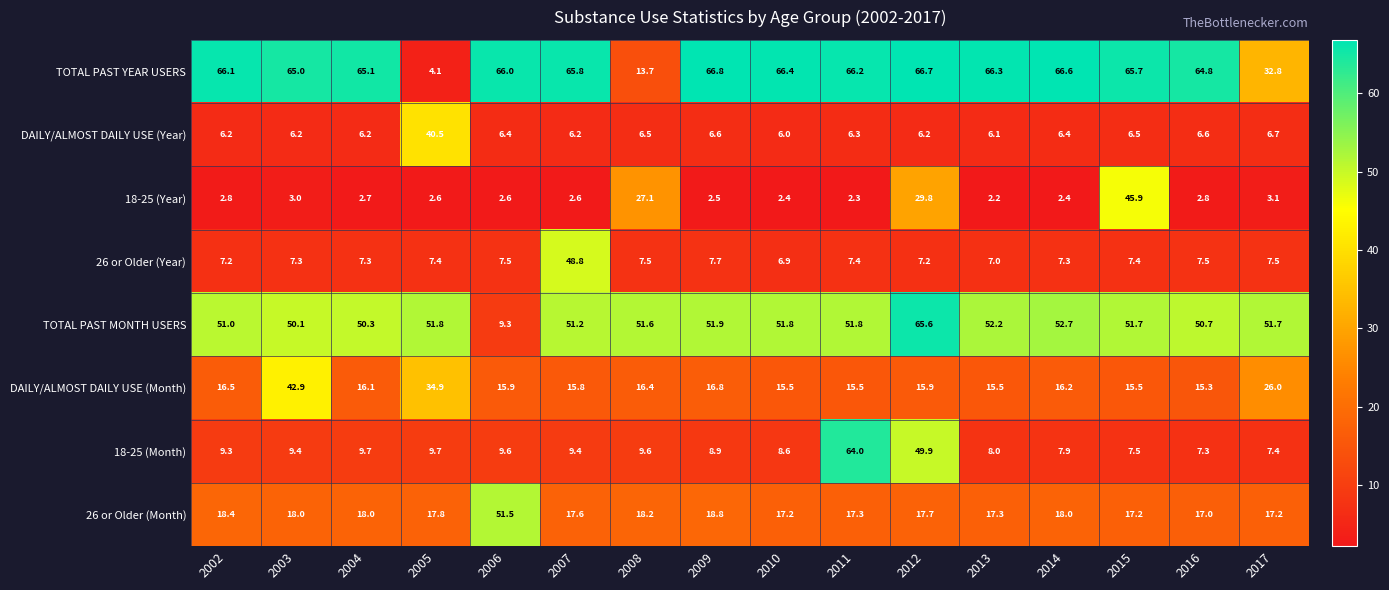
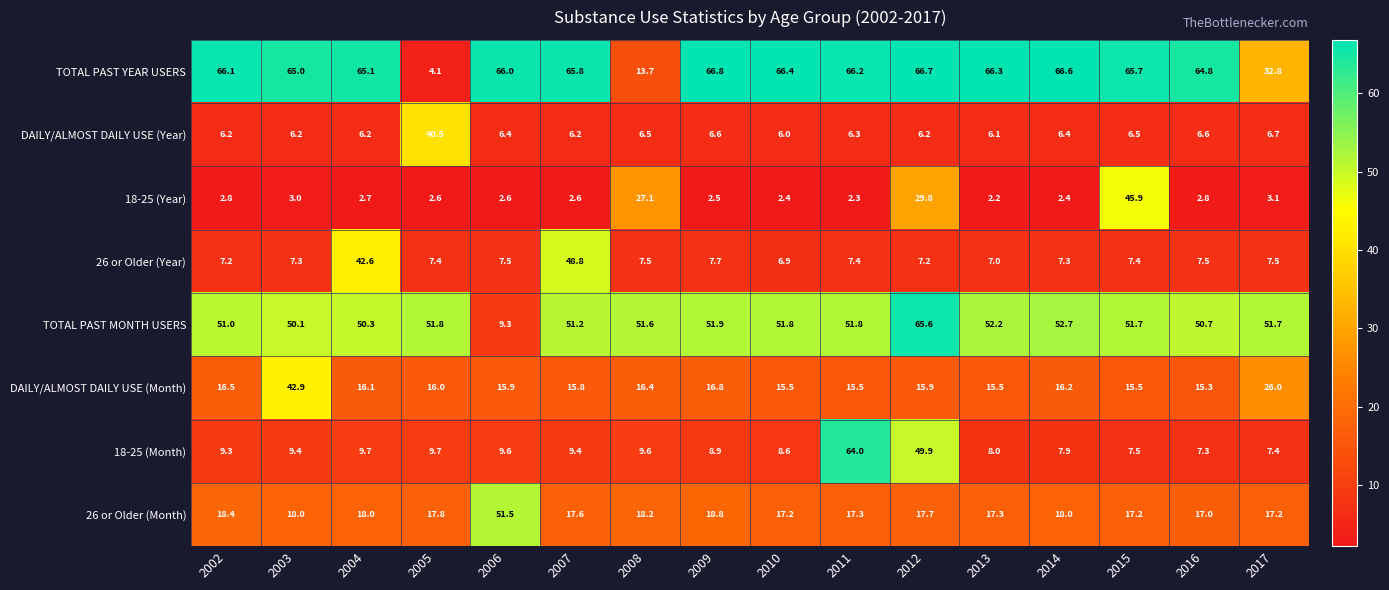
  {
    "TOTAL PAST YEAR USERS": {
      "2002": 66.1,
      "2003": 65.0,
      "2004": 65.1,
      "2005": 4.1,
      "2006": 66.0,
      "2007": 65.8,
      "2008": 13.7,
      "2009": 66.8,
      "2010": 66.4,
      "2011": 66.2,
      "2012": 66.7,
      "2013": 66.3,
      "2014": 66.6,
      "2015": 65.7,
      "2016": 64.8,
      "2017": 32.8
    },
    "DAILY/ALMOST DAILY USE (Year)": {
      "2002": 6.2,
      "2003": 6.2,
      "2004": 6.2,
      "2005": 40.5,
      "2006": 6.4,
      "2007": 6.2,
      "2008": 6.5,
      "2009": 6.6,
      "2010": 6.0,
      "2011": 6.3,
      "2012": 6.2,
      "2013": 6.1,
      "2014": 6.4,
      "2015": 6.5,
      "2016": 6.6,
      "2017": 6.7
    },
    "18-25 (Year)": {
      "2002": 2.8,
      "2003": 3.0,
      "2004": 2.7,
      "2005": 2.6,
      "2006": 2.6,
      "2007": 2.6,
      "2008": 27.1,
      "2009": 2.5,
      "2010": 2.4,
      "2011": 2.3,
      "2012": 29.8,
      "2013": 2.2,
      "2014": 2.4,
      "2015": 45.9,
      "2016": 2.8,
      "2017": 3.1
    },
    "26 or Older (Year)": {
      "2002": 7.2,
      "2003": 7.3,
-     "2004": 7.3,
+     "2004": 42.6,
      "2005": 7.4,
      "2006": 7.5,
      "2007": 48.8,
      "2008": 7.5,
      "2009": 7.7,
      "2010": 6.9,
      "2011": 7.4,
      "2012": 7.2,
      "2013": 7.0,
      "2014": 7.3,
      "2015": 7.4,
      "2016": 7.5,
      "2017": 7.5
    },
    "TOTAL PAST MONTH USERS": {
      "2002": 51.0,
      "2003": 50.1,
      "2004": 50.3,
      "2005": 51.8,
      "2006": 9.3,
      "2007": 51.2,
      "2008": 51.6,
      "2009": 51.9,
      "2010": 51.8,
      "2011": 51.8,
      "2012": 65.6,
      "2013": 52.2,
      "2014": 52.7,
      "2015": 51.7,
      "2016": 50.7,
      "2017": 51.7
    },
    "DAILY/ALMOST DAILY USE (Month)": {
      "2002": 16.5,
      "2003": 42.9,
      "2004": 16.1,
-     "2005": 34.9,
+     "2005": 16.0,
      "2006": 15.9,
      "2007": 15.8,
      "2008": 16.4,
      "2009": 16.8,
      "2010": 15.5,
      "2011": 15.5,
      "2012": 15.9,
      "2013": 15.5,
      "2014": 16.2,
      "2015": 15.5,
      "2016": 15.3,
      "2017": 26.0
    },
    "18-25 (Month)": {
      "2002": 9.3,
      "2003": 9.4,
      "2004": 9.7,
      "2005": 9.7,
      "2006": 9.6,
      "2007": 9.4,
      "2008": 9.6,
      "2009": 8.9,
      "2010": 8.6,
      "2011": 64.0,
      "2012": 49.9,
      "2013": 8.0,
      "2014": 7.9,
      "2015": 7.5,
      "2016": 7.3,
      "2017": 7.4
    },
    "26 or Older (Month)": {
      "2002": 18.4,
      "2003": 18.0,
      "2004": 18.0,
      "2005": 17.8,
      "2006": 51.5,
      "2007": 17.6,
      "2008": 18.2,
      "2009": 18.8,
      "2010": 17.2,
      "2011": 17.3,
      "2012": 17.7,
      "2013": 17.3,
      "2014": 18.0,
      "2015": 17.2,
      "2016": 17.0,
      "2017": 17.2
    }
  }
